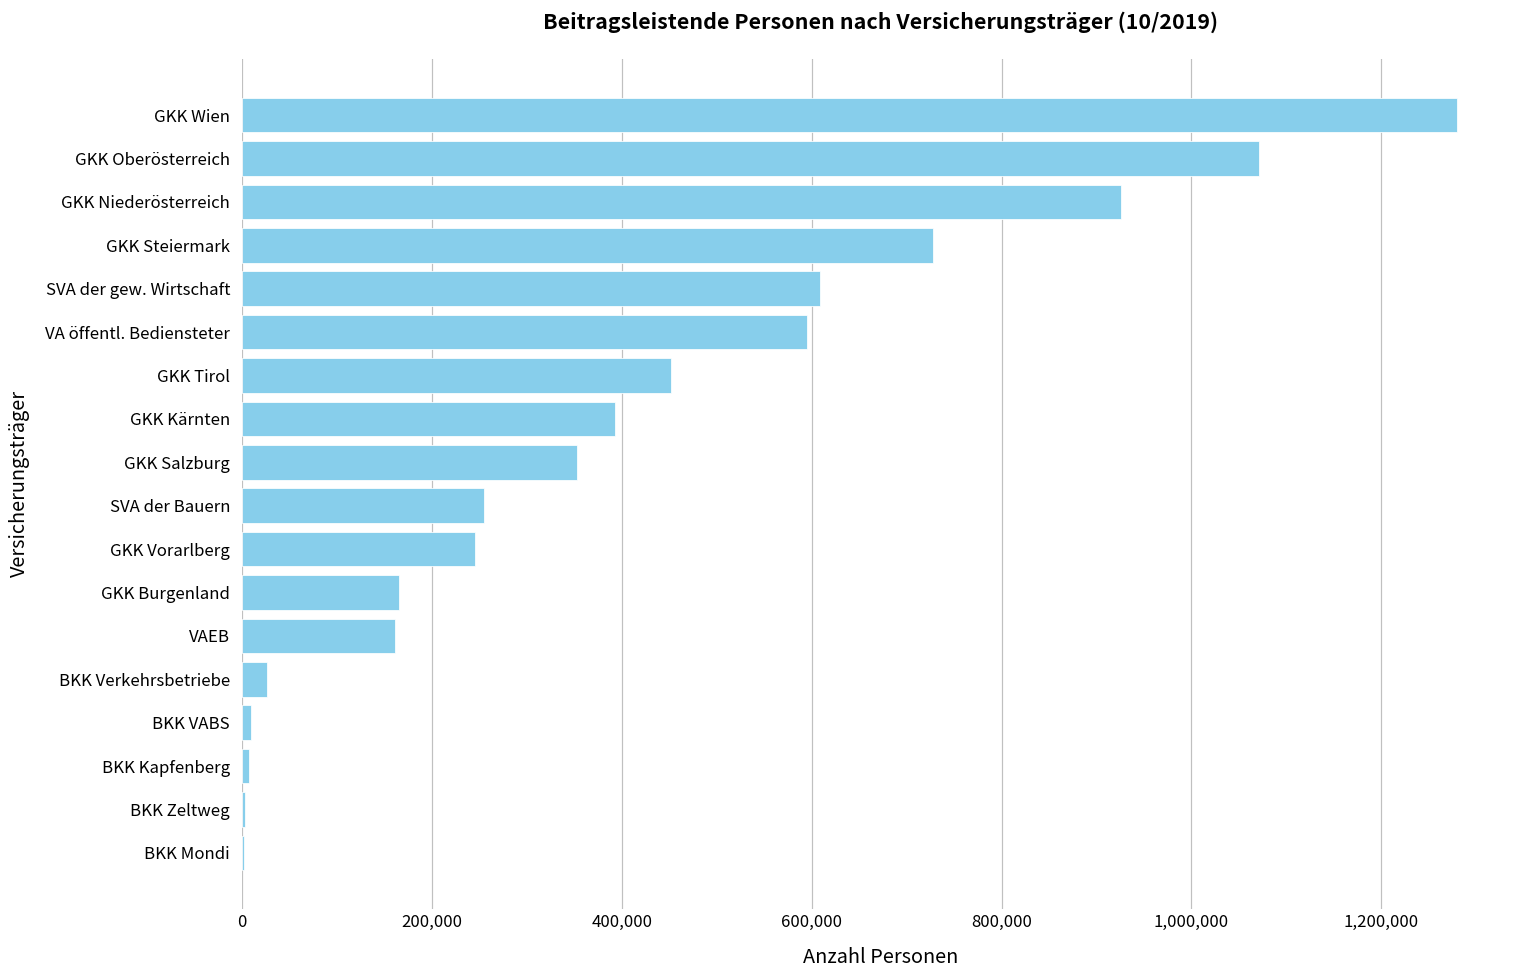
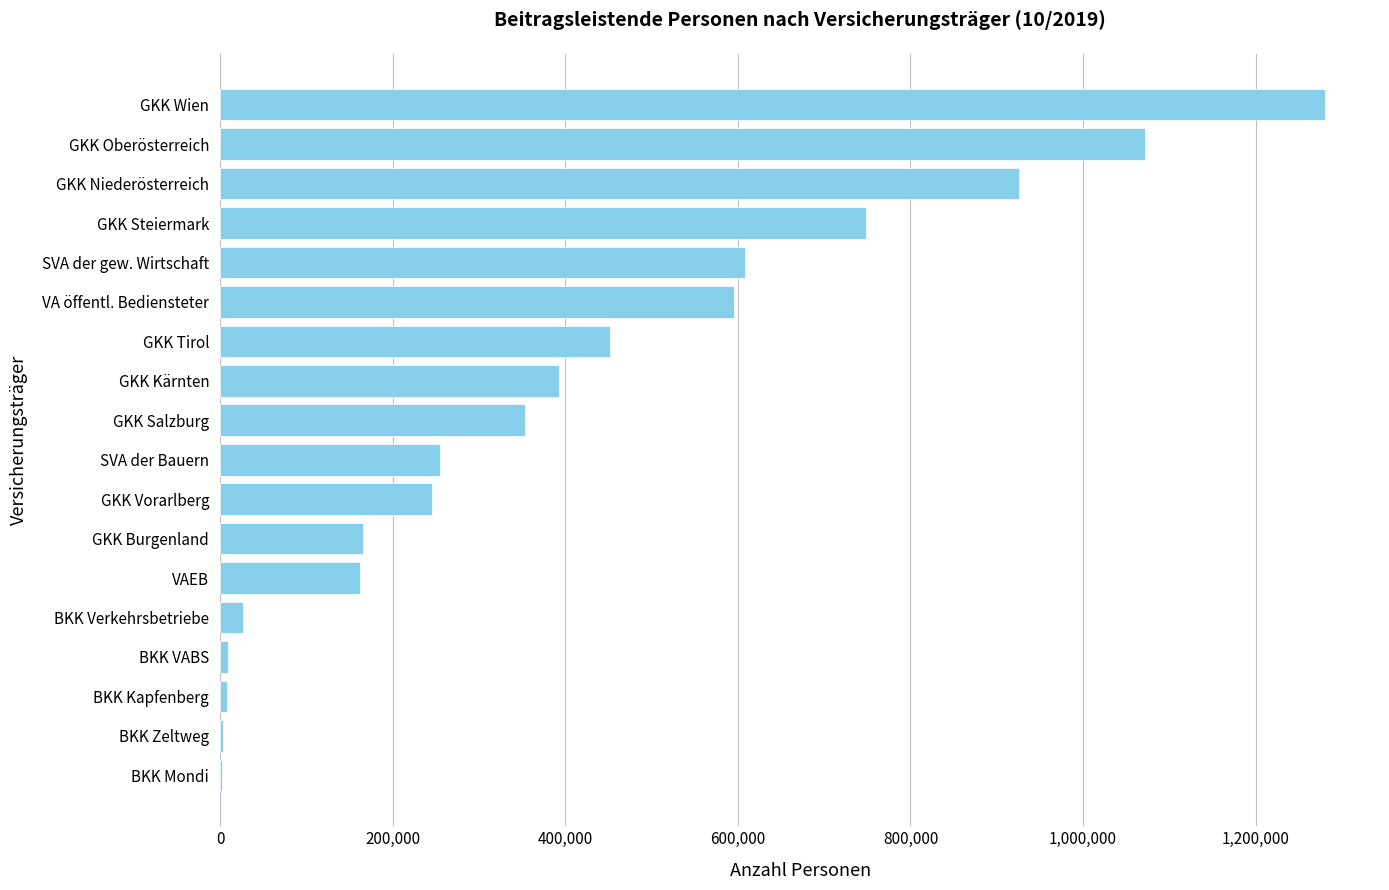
  {
    "GKK Wien": "1,280,000",
    "GKK Oberösterreich": "1,070,000",
    "GKK Niederösterreich": "930,000",
-   "GKK Steiermark": "730,000",
+   "GKK Steiermark": "750,000",
    "SVA der gew. Wirtschaft": "610,000",
    "VA öffentl. Bediensteter": "600,000",
    "GKK Tirol": "450,000",
    "GKK Kärnten": "390,000",
    "GKK Salzburg": "350,000",
    "SVA der Bauern": "250,000",
    "GKK Vorarlberg": "250,000",
    "GKK Burgenland": "170,000",
    "VAEB": "160,000",
    "BKK Verkehrsbetriebe": "30,000",
    "BKK VABS": "10,000",
    "BKK Kapfenberg": "10,000"
  }
